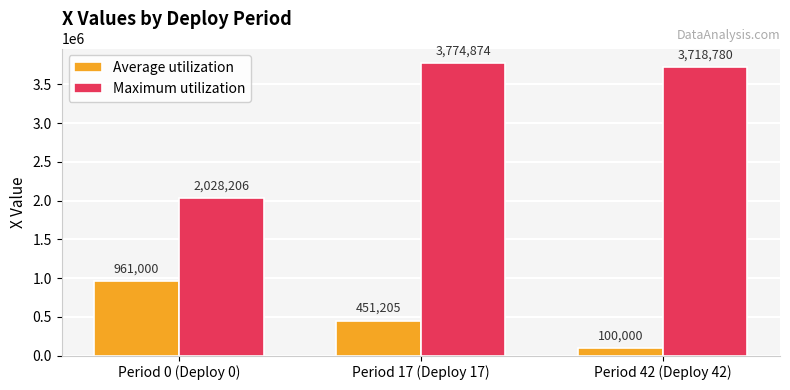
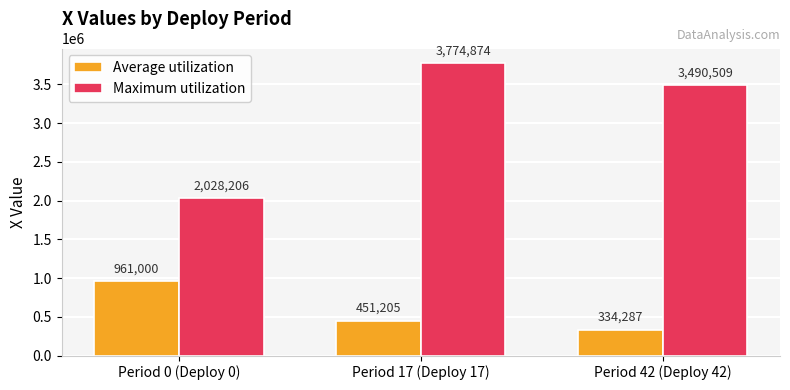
  {
    "Average utilization": {
      "Period 0 (Deploy 0)": "961,000",
      "Period 17 (Deploy 17)": "451,205",
-     "Period 42 (Deploy 42)": "100,000"
+     "Period 42 (Deploy 42)": "334,287"
    },
    "Maximum utilization": {
      "Period 0 (Deploy 0)": "2,028,206",
      "Period 17 (Deploy 17)": "3,774,874",
-     "Period 42 (Deploy 42)": "3,718,780"
+     "Period 42 (Deploy 42)": "3,490,509"
    }
  }
